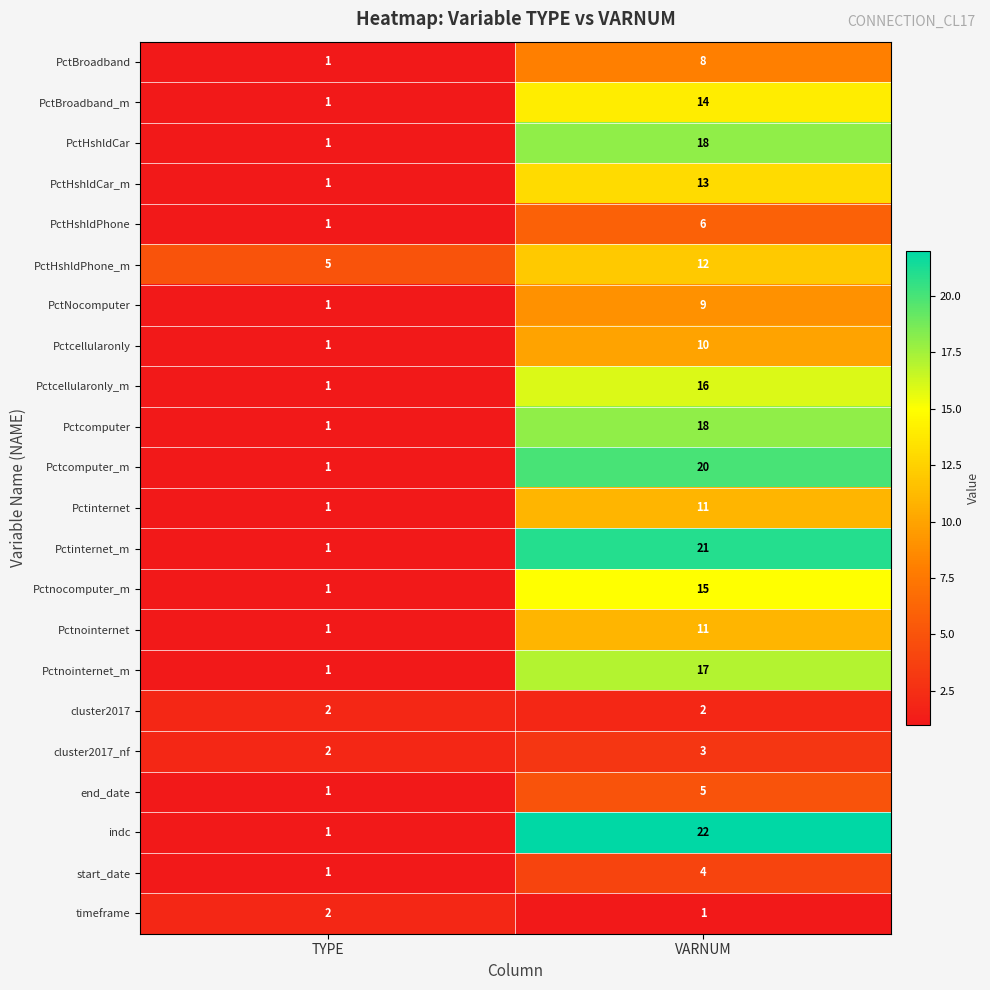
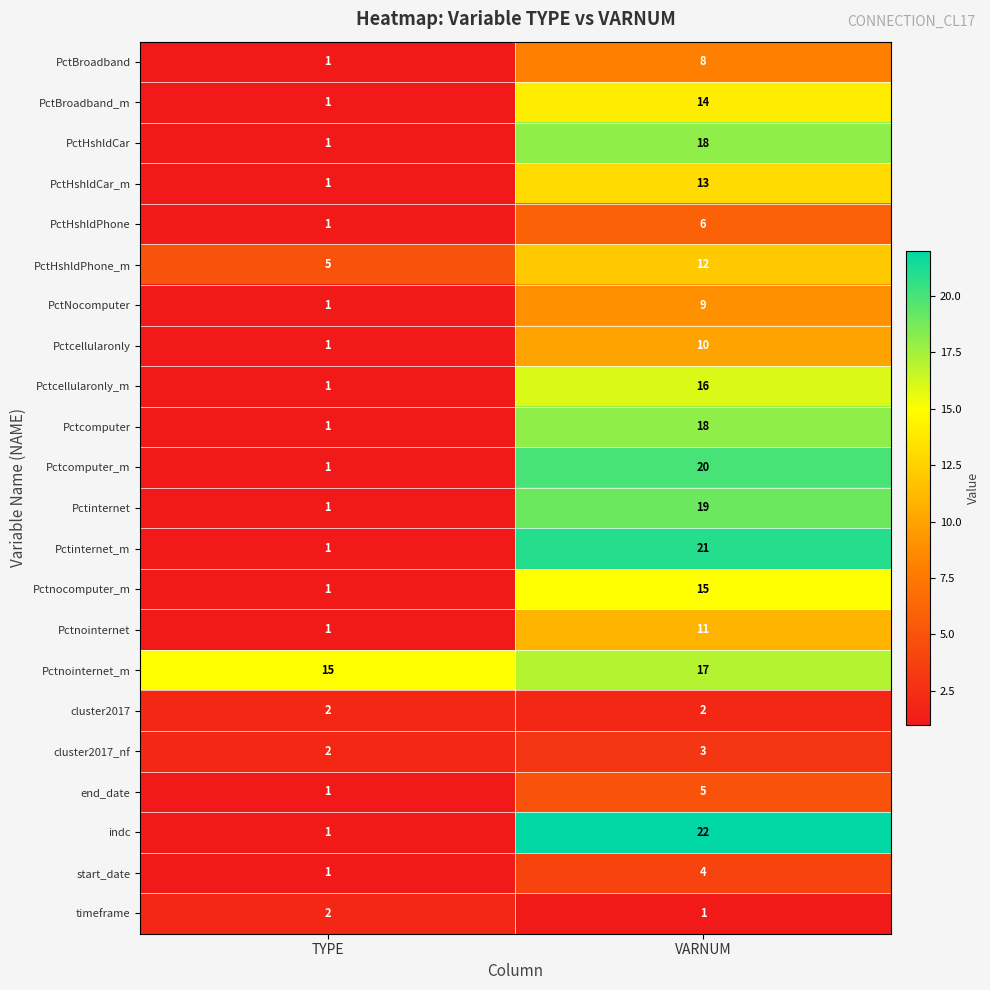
  {
    "PctBroadband": {
      "TYPE": 1,
      "VARNUM": 8
    },
    "PctBroadband_m": {
      "TYPE": 1,
      "VARNUM": 14
    },
    "PctHshldCar": {
      "TYPE": 1,
      "VARNUM": 18
    },
    "PctHshldCar_m": {
      "TYPE": 1,
      "VARNUM": 13
    },
    "PctHshldPhone": {
      "TYPE": 1,
      "VARNUM": 6
    },
    "PctHshldPhone_m": {
      "TYPE": 5,
      "VARNUM": 12
    },
    "PctNocomputer": {
      "TYPE": 1,
      "VARNUM": 9
    },
    "Pctcellularonly": {
      "TYPE": 1,
      "VARNUM": 10
    },
    "Pctcellularonly_m": {
      "TYPE": 1,
      "VARNUM": 16
    },
    "Pctcomputer": {
      "TYPE": 1,
      "VARNUM": 18
    },
    "Pctcomputer_m": {
      "TYPE": 1,
      "VARNUM": 20
    },
    "Pctinternet": {
      "TYPE": 1,
-     "VARNUM": 11
+     "VARNUM": 19
    },
    "Pctinternet_m": {
      "TYPE": 1,
      "VARNUM": 21
    },
    "Pctnocomputer_m": {
      "TYPE": 1,
      "VARNUM": 15
    },
    "Pctnointernet": {
      "TYPE": 1,
      "VARNUM": 11
    },
    "Pctnointernet_m": {
-     "TYPE": 1,
+     "TYPE": 15,
      "VARNUM": 17
    },
    "cluster2017": {
      "TYPE": 2,
      "VARNUM": 2
    },
    "cluster2017_nf": {
      "TYPE": 2,
      "VARNUM": 3
    },
    "end_date": {
      "TYPE": 1,
      "VARNUM": 5
    },
    "indc": {
      "TYPE": 1,
      "VARNUM": 22
    },
    "start_date": {
      "TYPE": 1,
      "VARNUM": 4
    },
    "timeframe": {
      "TYPE": 2,
      "VARNUM": 1
    }
  }
